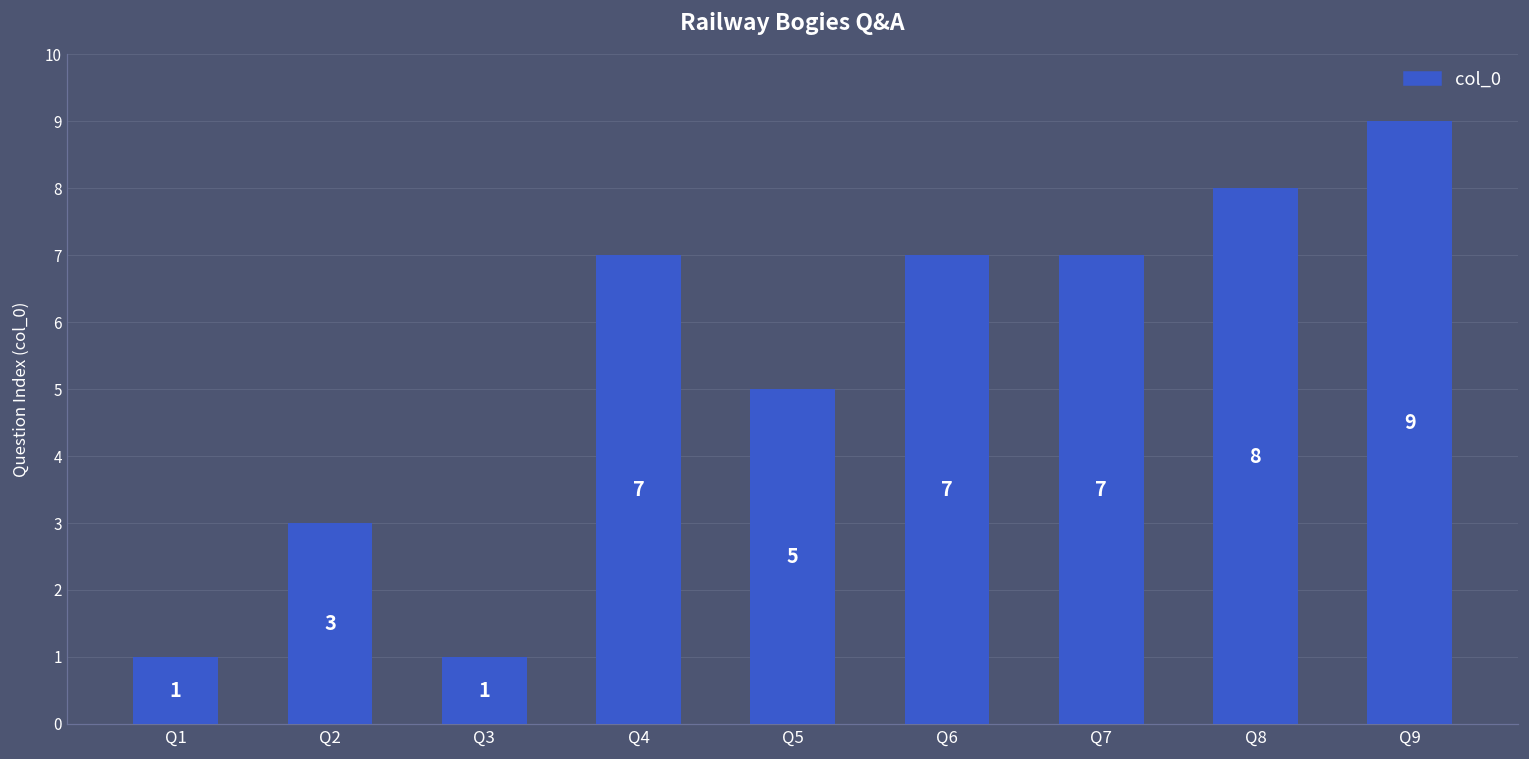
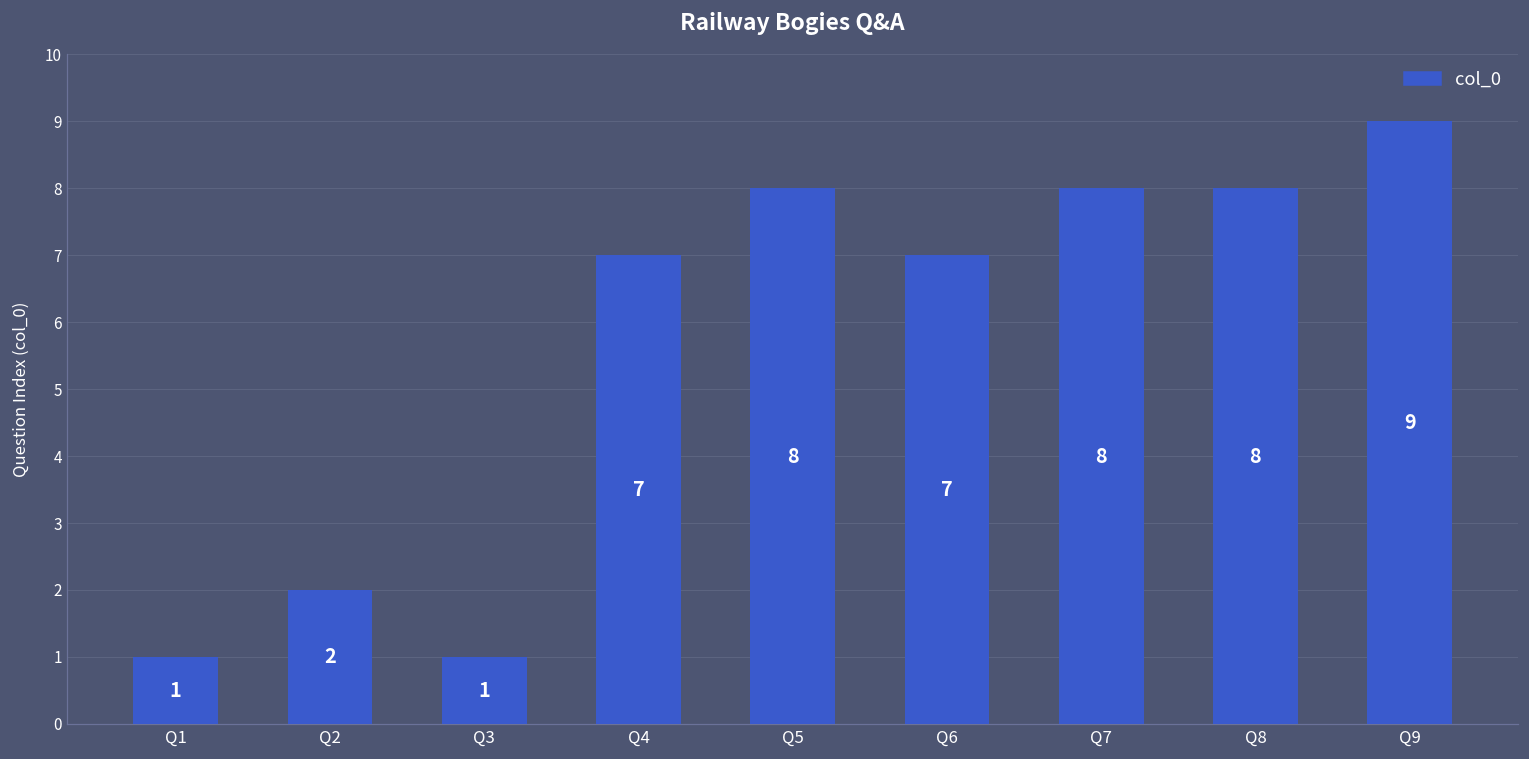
  {
    "Q1": 1,
-   "Q2": 3,
+   "Q2": 2,
    "Q3": 1,
    "Q4": 7,
-   "Q5": 5,
+   "Q5": 8,
    "Q6": 7,
-   "Q7": 7,
+   "Q7": 8,
    "Q8": 8,
    "Q9": 9
  }
